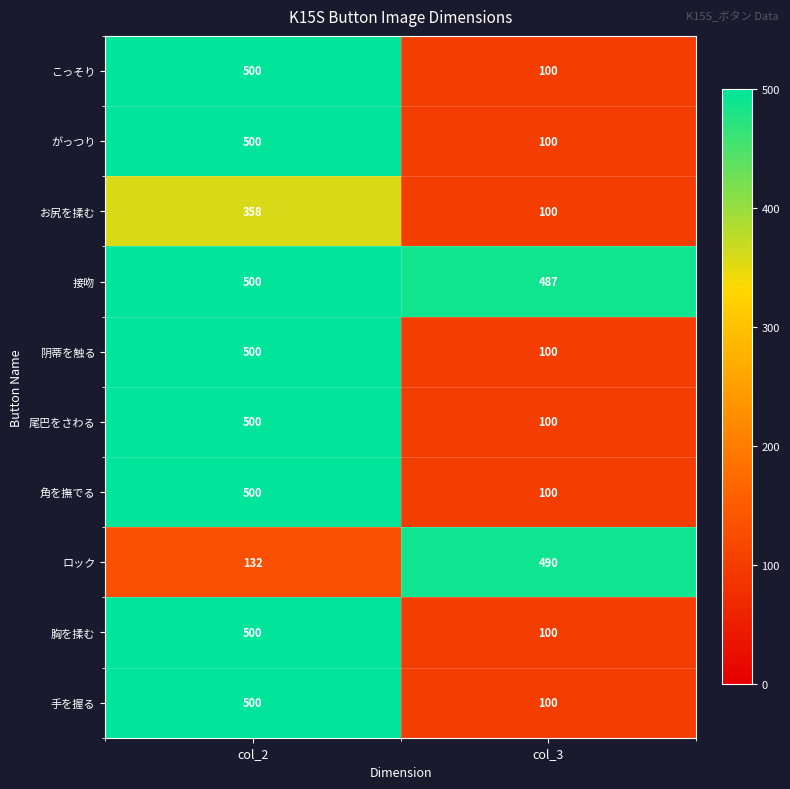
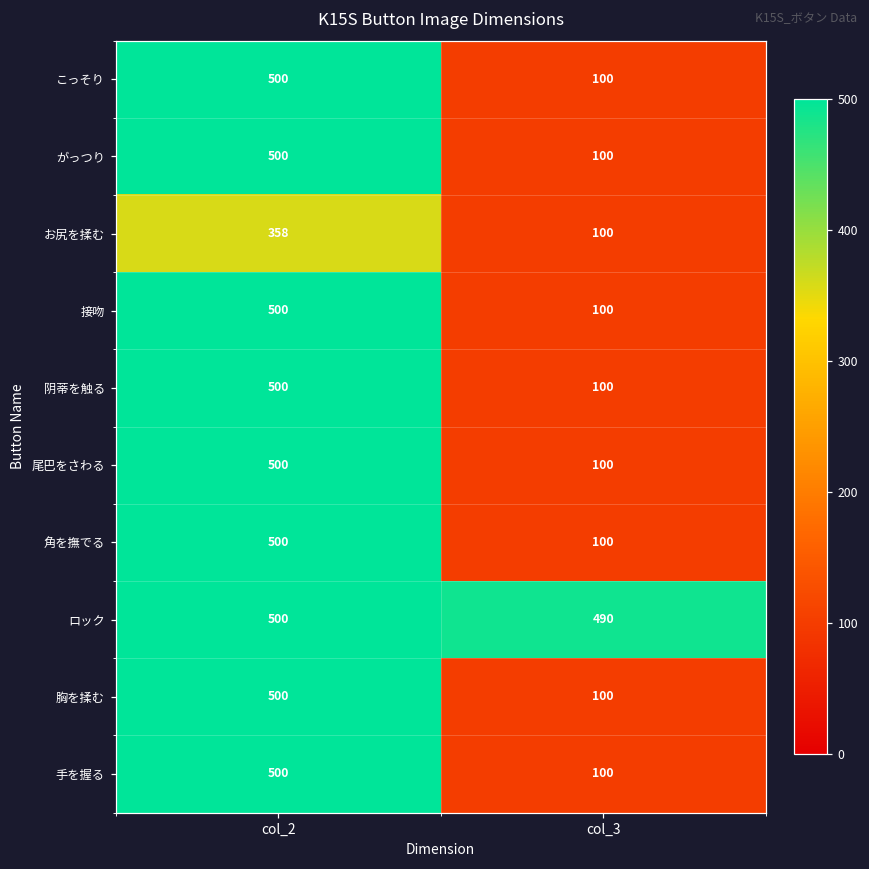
  {
    "こっそり": {
      "col_2": 500,
      "col_3": 100
    },
    "がっつり": {
      "col_2": 500,
      "col_3": 100
    },
    "お尻を揉む": {
      "col_2": 358,
      "col_3": 100
    },
    "接吻": {
      "col_2": 500,
-     "col_3": 487
+     "col_3": 100
    },
    "阴蒂を触る": {
      "col_2": 500,
      "col_3": 100
    },
    "尾巴をさわる": {
      "col_2": 500,
      "col_3": 100
    },
    "角を撫でる": {
      "col_2": 500,
      "col_3": 100
    },
    "ロック": {
-     "col_2": 132,
+     "col_2": 500,
      "col_3": 490
    },
    "胸を揉む": {
      "col_2": 500,
      "col_3": 100
    },
    "手を握る": {
      "col_2": 500,
      "col_3": 100
    }
  }
